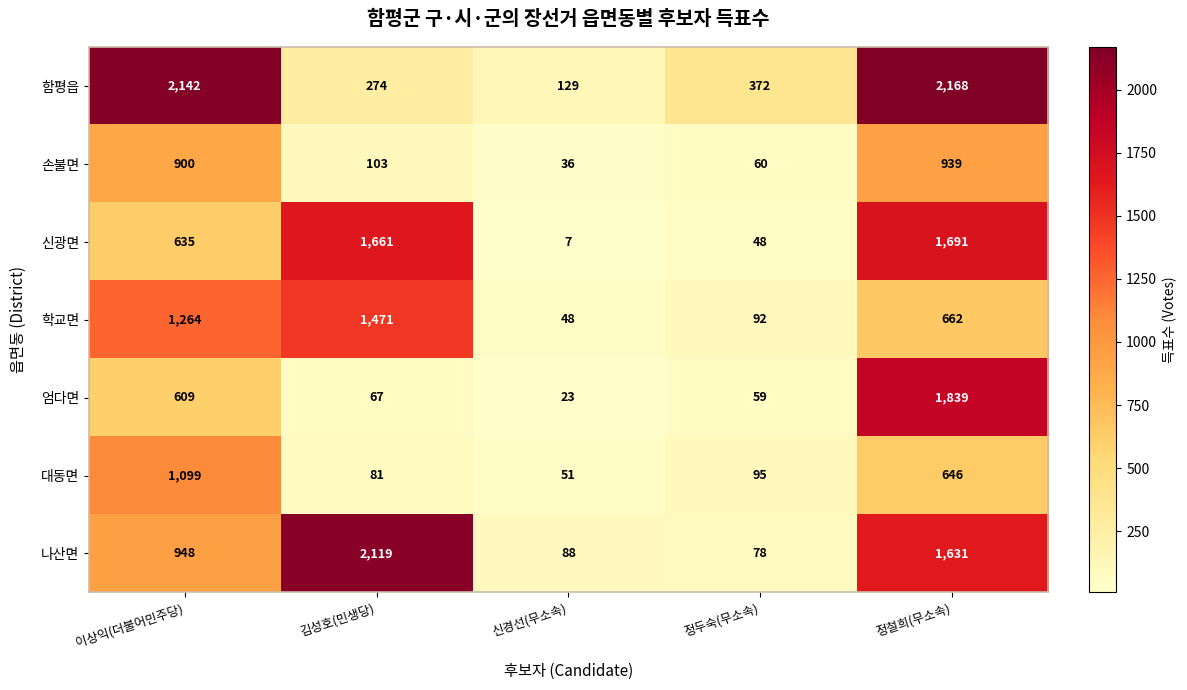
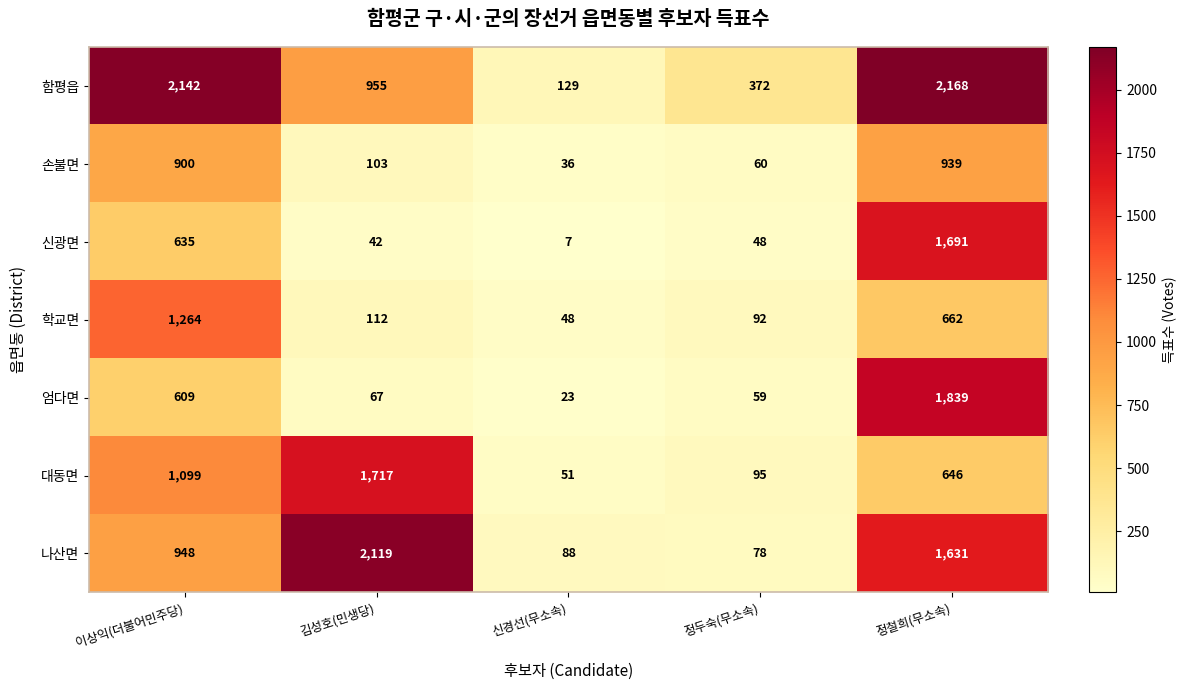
  {
    "함평읍": {
      "이상익(더불어민주당)": "2,142",
-     "김성호(민생당)": "274",
+     "김성호(민생당)": "955",
      "신경선(무소속)": "129",
      "정두숙(무소속)": "372",
      "정철희(무소속)": "2,168"
    },
    "손불면": {
      "이상익(더불어민주당)": "900",
      "김성호(민생당)": "103",
      "신경선(무소속)": "36",
      "정두숙(무소속)": "60",
      "정철희(무소속)": "939"
    },
    "신광면": {
      "이상익(더불어민주당)": "635",
-     "김성호(민생당)": "1,661",
+     "김성호(민생당)": "42",
      "신경선(무소속)": "7",
      "정두숙(무소속)": "48",
      "정철희(무소속)": "1,691"
    },
    "학교면": {
      "이상익(더불어민주당)": "1,264",
-     "김성호(민생당)": "1,471",
+     "김성호(민생당)": "112",
      "신경선(무소속)": "48",
      "정두숙(무소속)": "92",
      "정철희(무소속)": "662"
    },
    "엄다면": {
      "이상익(더불어민주당)": "609",
      "김성호(민생당)": "67",
      "신경선(무소속)": "23",
      "정두숙(무소속)": "59",
      "정철희(무소속)": "1,839"
    },
    "대동면": {
      "이상익(더불어민주당)": "1,099",
-     "김성호(민생당)": "81",
+     "김성호(민생당)": "1,717",
      "신경선(무소속)": "51",
      "정두숙(무소속)": "95",
      "정철희(무소속)": "646"
    },
    "나산면": {
      "이상익(더불어민주당)": "948",
      "김성호(민생당)": "2,119",
      "신경선(무소속)": "88",
      "정두숙(무소속)": "78",
      "정철희(무소속)": "1,631"
    }
  }
